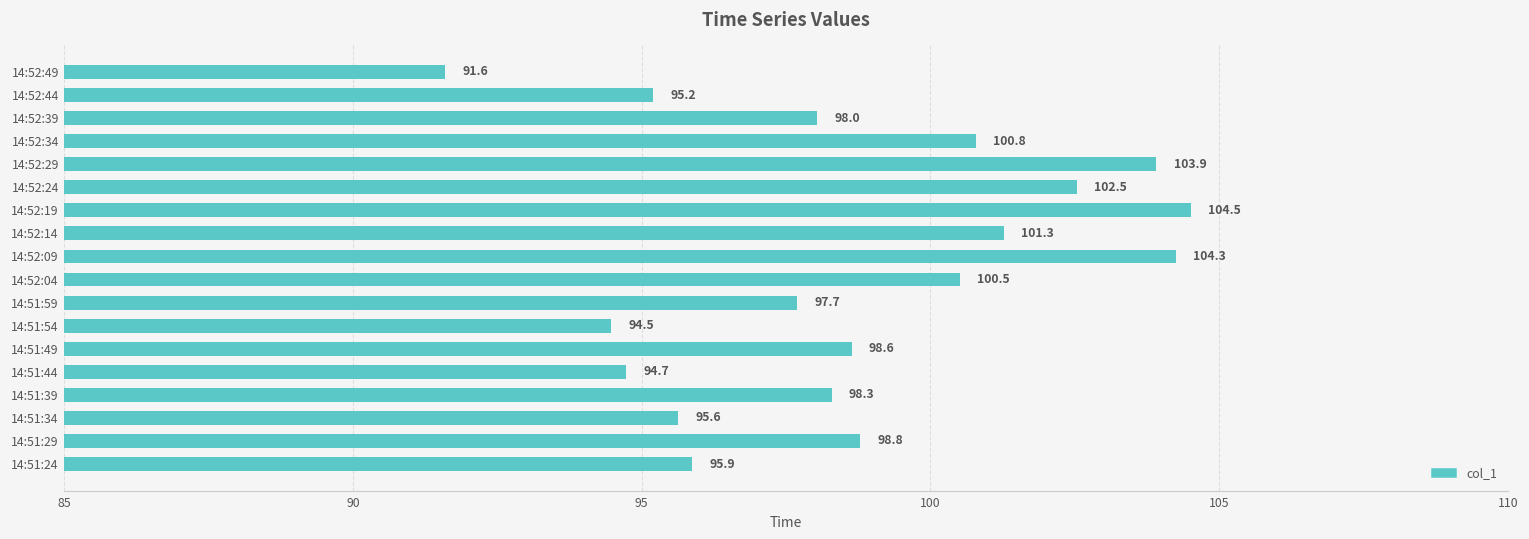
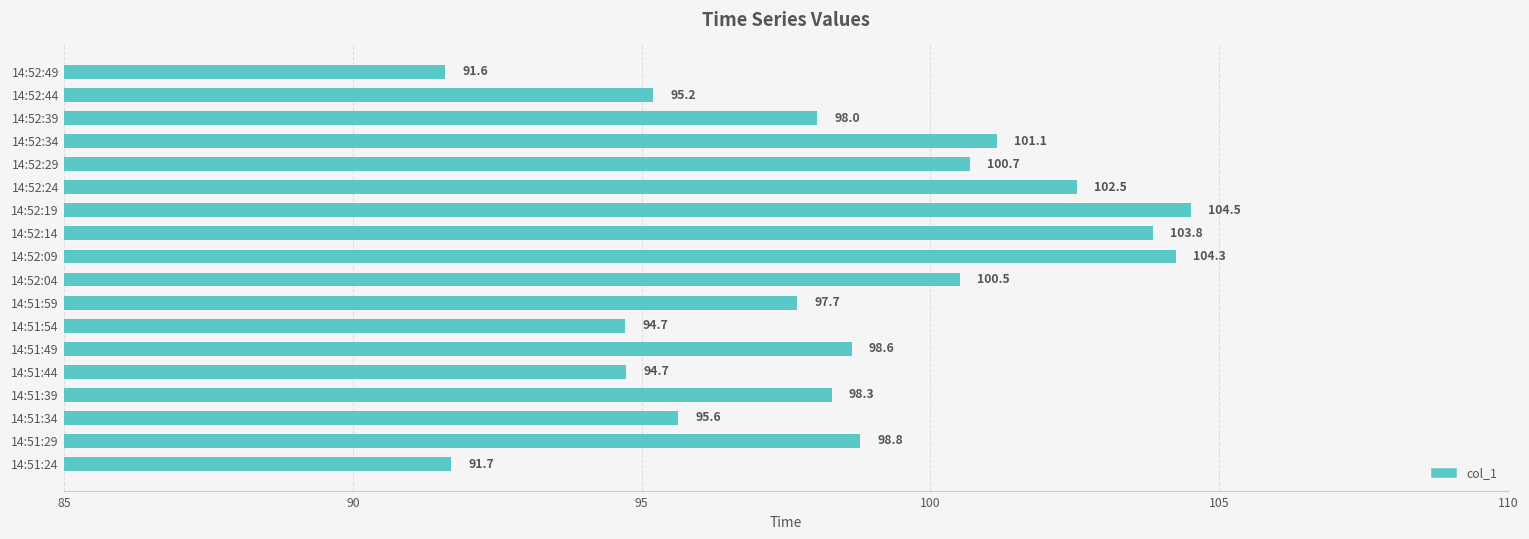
  {
    "14:52:49": 91.6,
    "14:52:44": 95.2,
    "14:52:39": 98.0,
-   "14:52:34": 100.8,
-   "14:52:29": 103.9,
+   "14:52:34": 101.1,
+   "14:52:29": 100.7,
    "14:52:24": 102.5,
    "14:52:19": 104.5,
-   "14:52:14": 101.3,
+   "14:52:14": 103.8,
    "14:52:09": 104.3,
    "14:52:04": 100.5,
    "14:51:59": 97.7,
-   "14:51:54": 94.5,
+   "14:51:54": 94.7,
    "14:51:49": 98.6,
    "14:51:44": 94.7,
    "14:51:39": 98.3,
    "14:51:34": 95.6,
    "14:51:29": 98.8,
-   "14:51:24": 95.9
+   "14:51:24": 91.7
  }
